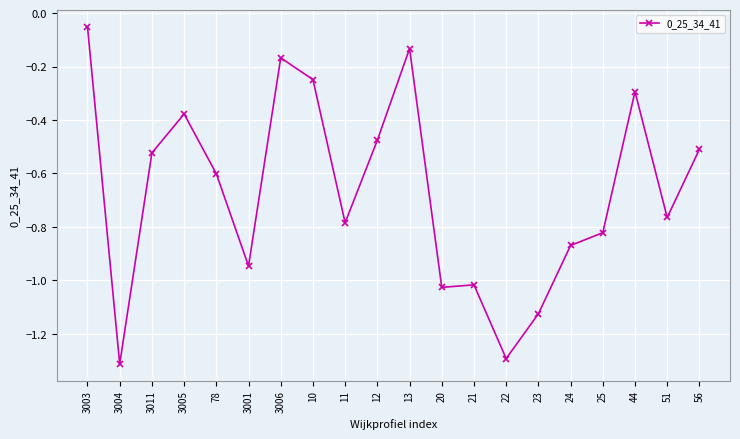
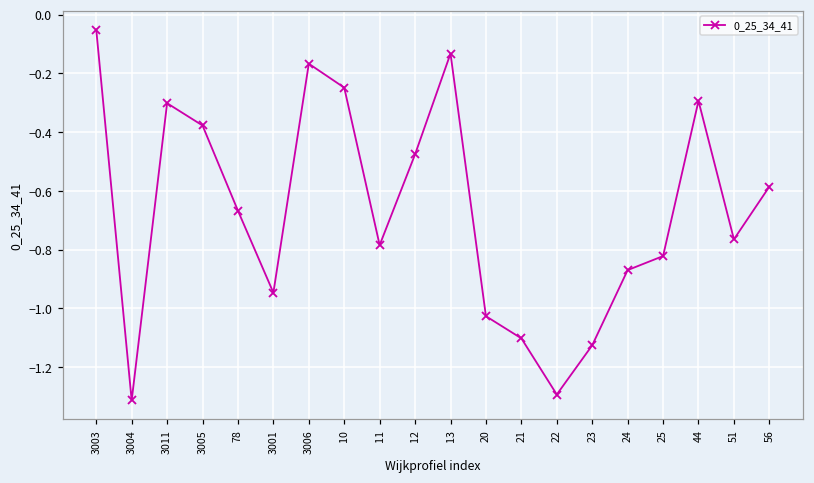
  {
    "3003": -0.05,
    "3004": -1.31,
-   "3011": -0.52,
+   "3011": -0.30,
    "3005": -0.38,
-   "78": -0.60,
+   "78": -0.67,
    "3001": -0.95,
    "3006": -0.17,
    "10": -0.25,
    "11": -0.78,
    "12": -0.48,
    "13": -0.13,
    "20": -1.03,
-   "21": -1.02,
+   "21": -1.10,
    "22": -1.29,
    "23": -1.13,
    "24": -0.87,
    "25": -0.82,
    "44": -0.29,
    "51": -0.76,
-   "56": -0.51
+   "56": -0.59
  }
